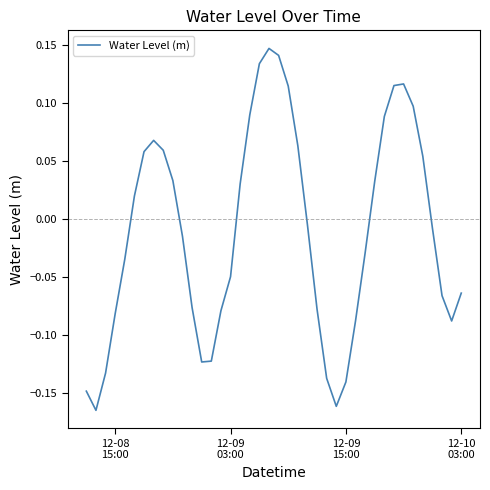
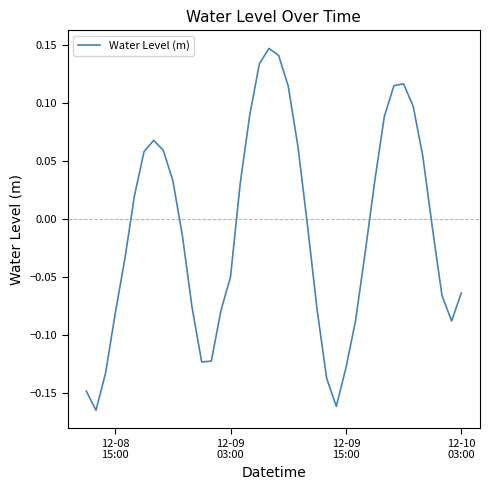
  {
    "12-08 15:00": -0.081,
    "12-09 03:00": -0.049,
-   "12-09 15:00": -0.140,
+   "12-09 15:00": -0.128,
    "12-10 03:00": -0.064
  }
